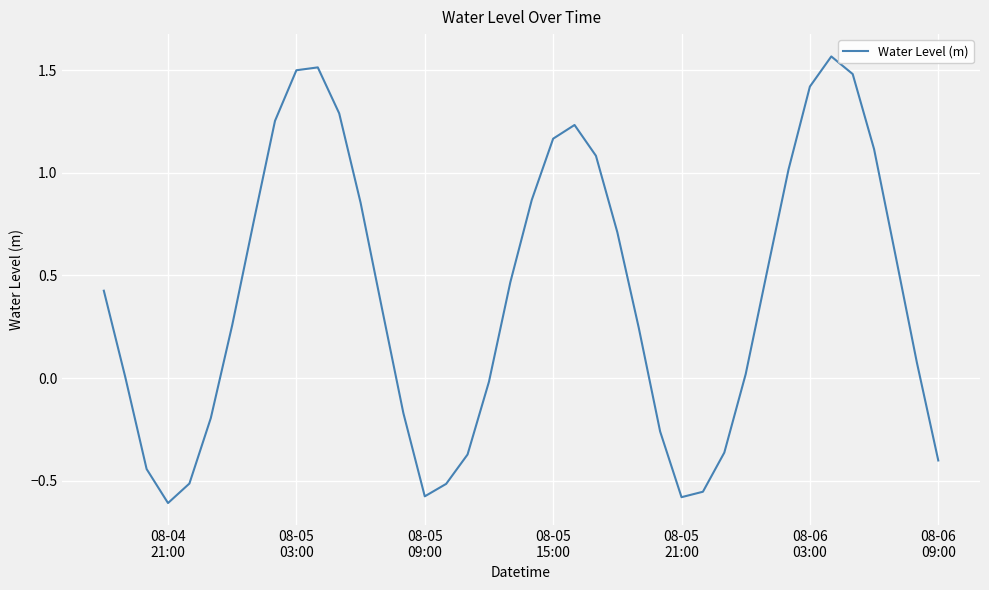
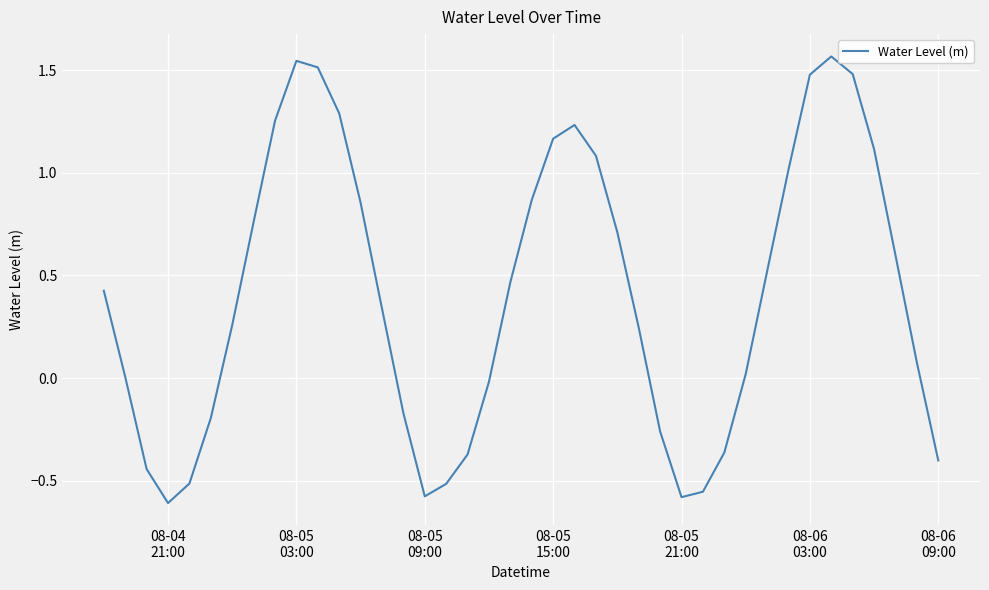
  {
    "08-04 21:00": -0.61,
-   "08-05 03:00": 1.50,
+   "08-05 03:00": 1.54,
    "08-05 09:00": -0.58,
    "08-05 15:00": 1.17,
    "08-05 21:00": -0.58,
-   "08-06 03:00": 1.42,
+   "08-06 03:00": 1.48,
    "08-06 09:00": -0.40
  }
